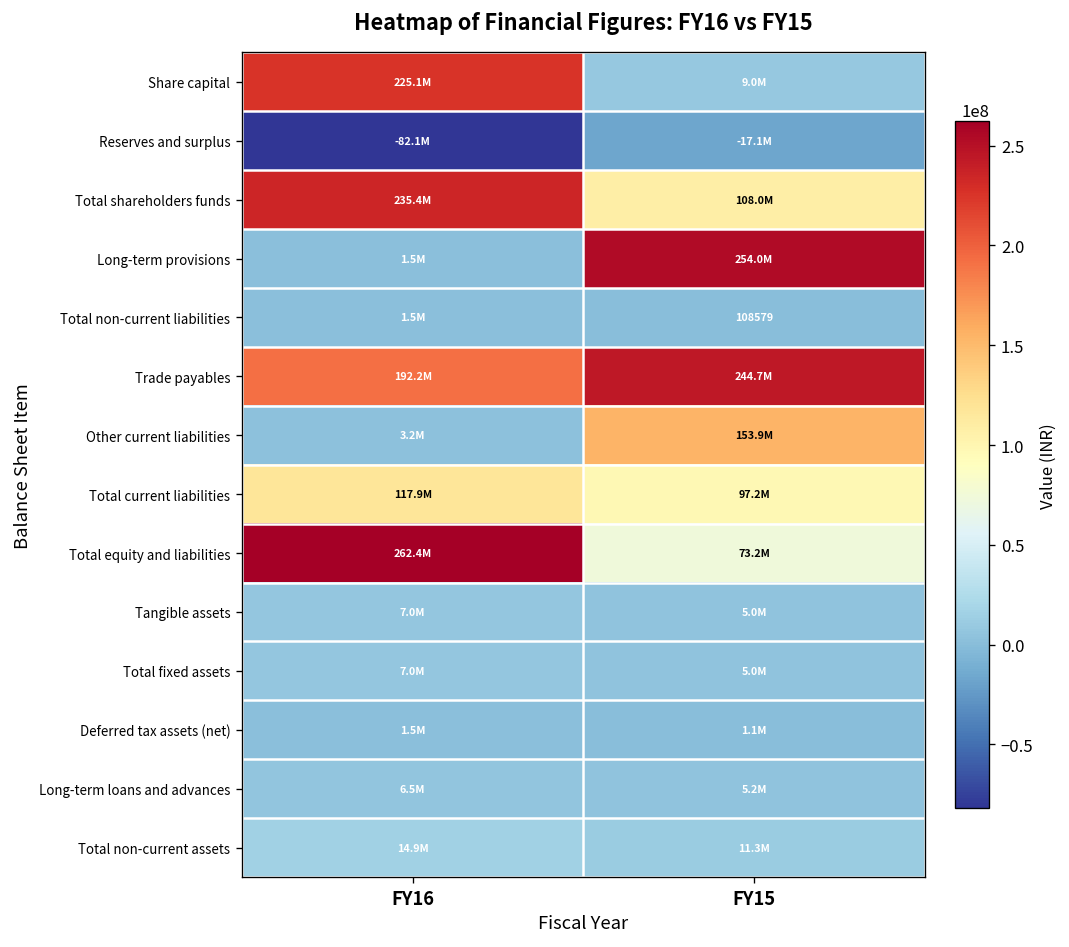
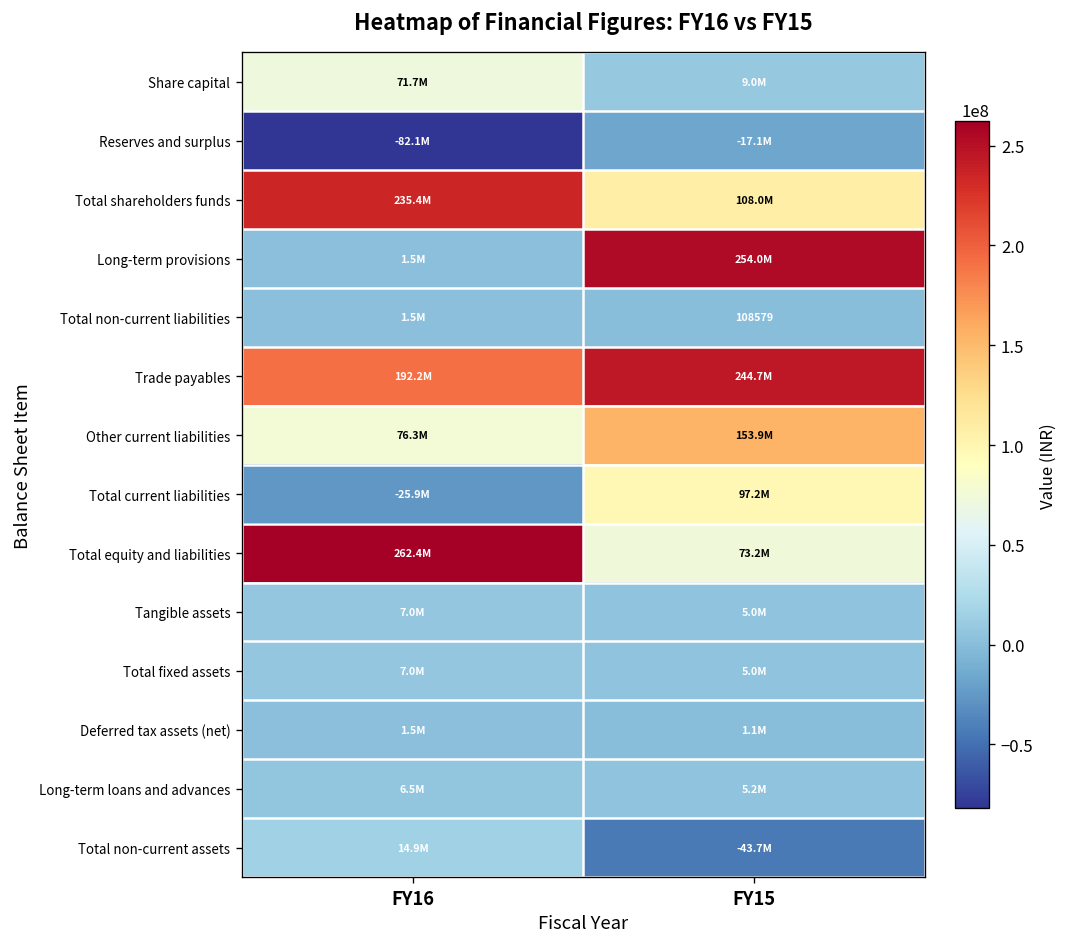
  {
    "Share capital": {
-     "FY16": "225.1M",
+     "FY16": "71.7M",
      "FY15": "9.0M"
    },
    "Reserves and surplus": {
      "FY16": "-82.1M",
      "FY15": "-17.1M"
    },
    "Total shareholders funds": {
      "FY16": "235.4M",
      "FY15": "108.0M"
    },
    "Long-term provisions": {
      "FY16": "1.5M",
      "FY15": "254.0M"
    },
    "Total non-current liabilities": {
      "FY16": "1.5M",
      "FY15": "108579"
    },
    "Trade payables": {
      "FY16": "192.2M",
      "FY15": "244.7M"
    },
    "Other current liabilities": {
-     "FY16": "3.2M",
+     "FY16": "76.3M",
      "FY15": "153.9M"
    },
    "Total current liabilities": {
-     "FY16": "117.9M",
+     "FY16": "-25.9M",
      "FY15": "97.2M"
    },
    "Total equity and liabilities": {
      "FY16": "262.4M",
      "FY15": "73.2M"
    },
    "Tangible assets": {
      "FY16": "7.0M",
      "FY15": "5.0M"
    },
    "Total fixed assets": {
      "FY16": "7.0M",
      "FY15": "5.0M"
    },
    "Deferred tax assets (net)": {
      "FY16": "1.5M",
      "FY15": "1.1M"
    },
    "Long-term loans and advances": {
      "FY16": "6.5M",
      "FY15": "5.2M"
    },
    "Total non-current assets": {
      "FY16": "14.9M",
-     "FY15": "11.3M"
+     "FY15": "-43.7M"
    }
  }
